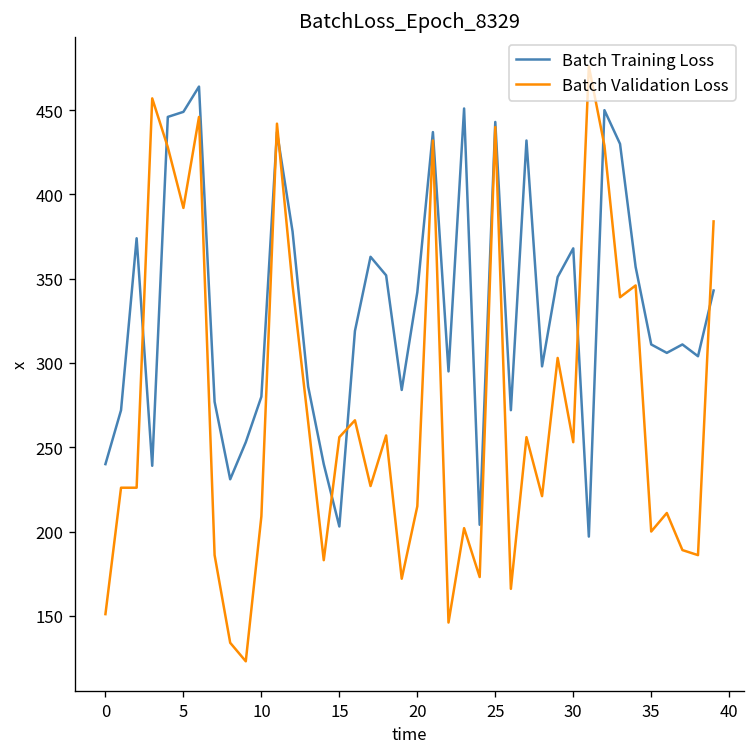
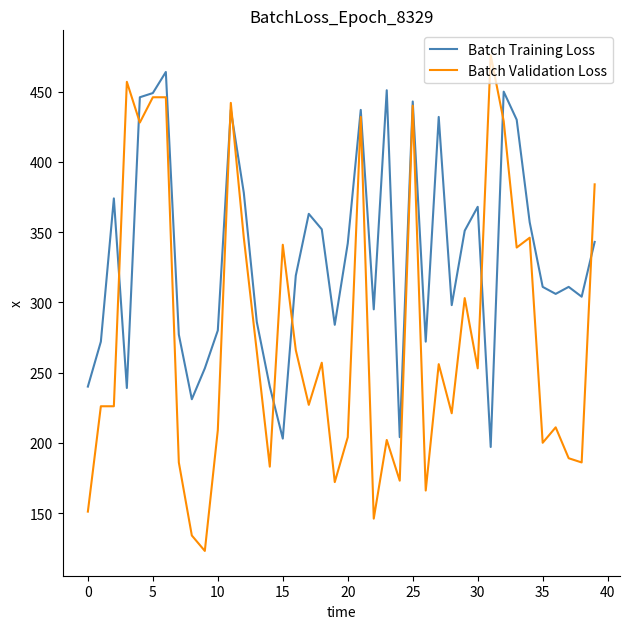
  {
    "Batch Training Loss": {
      "0": 240,
      "5": 449,
      "10": 280,
      "15": 203,
      "20": 342,
      "25": 443,
      "30": 368,
      "35": 311
    },
    "Batch Validation Loss": {
      "0": 151,
-     "5": 392,
+     "5": 446,
      "10": 209,
-     "15": 256,
-     "20": 215,
+     "15": 341,
+     "20": 204,
      "25": 440,
      "30": 253,
      "35": 200
    }
  }
